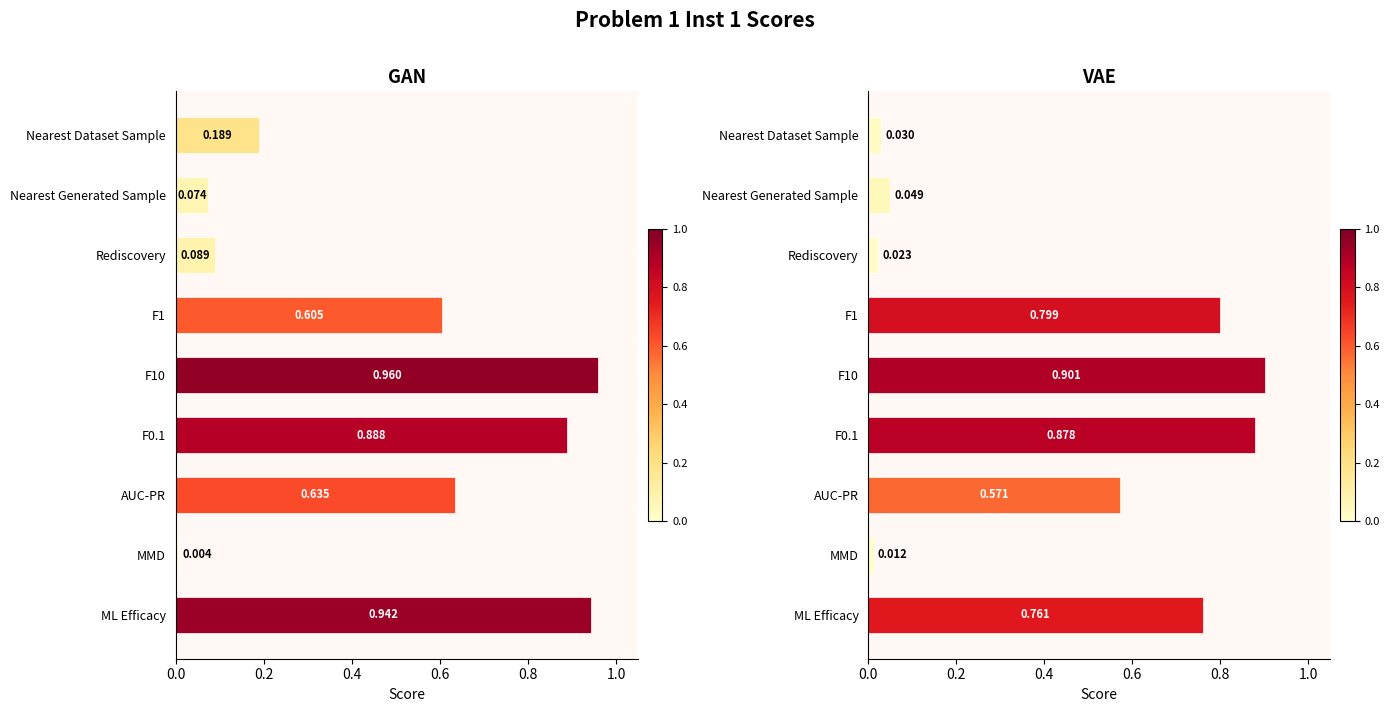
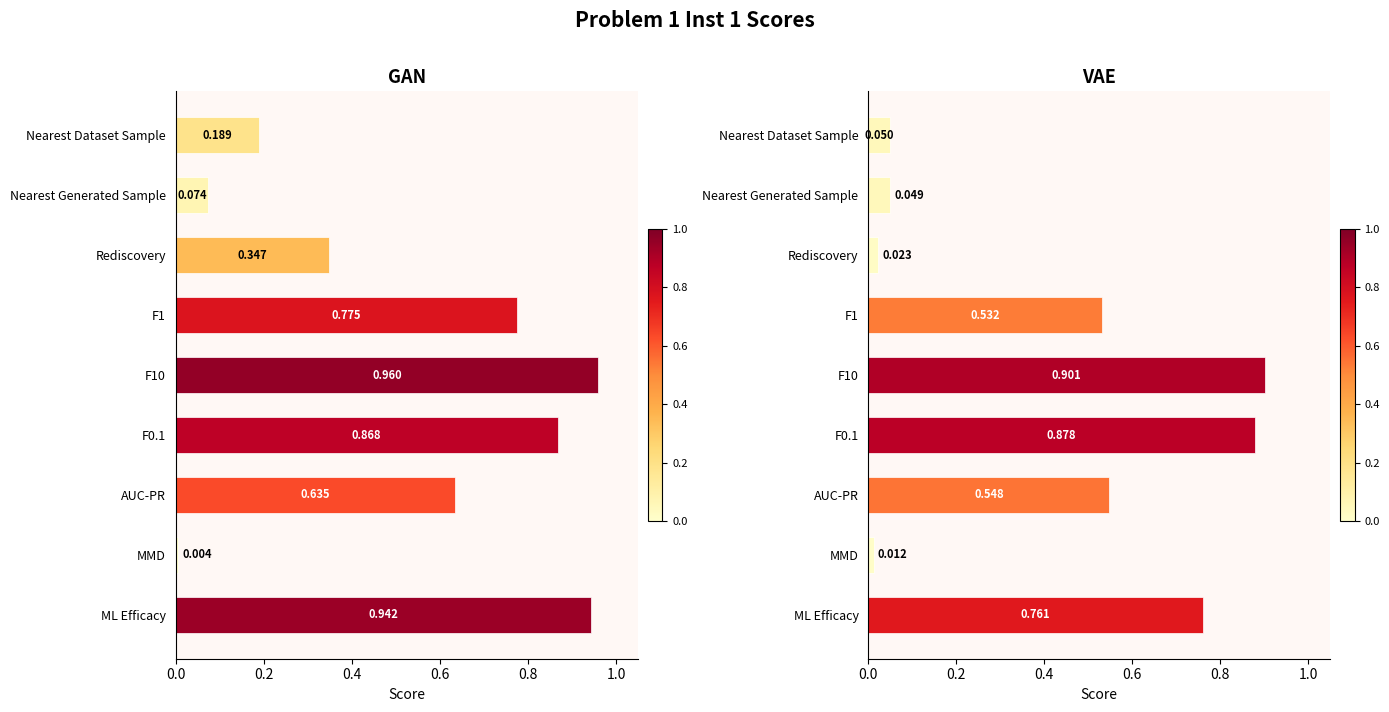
  {
    "GAN": {
      "Nearest Dataset Sample": 0.189,
      "Nearest Generated Sample": 0.074,
-     "Rediscovery": 0.089,
-     "F1": 0.605,
+     "Rediscovery": 0.347,
+     "F1": 0.775,
      "F10": 0.960,
-     "F0.1": 0.888,
+     "F0.1": 0.868,
      "AUC-PR": 0.635,
      "MMD": 0.004,
      "ML Efficacy": 0.942
    },
    "VAE": {
-     "Nearest Dataset Sample": 0.030,
+     "Nearest Dataset Sample": 0.050,
      "Nearest Generated Sample": 0.049,
      "Rediscovery": 0.023,
-     "F1": 0.799,
+     "F1": 0.532,
      "F10": 0.901,
      "F0.1": 0.878,
-     "AUC-PR": 0.571,
+     "AUC-PR": 0.548,
      "MMD": 0.012,
      "ML Efficacy": 0.761
    }
  }
